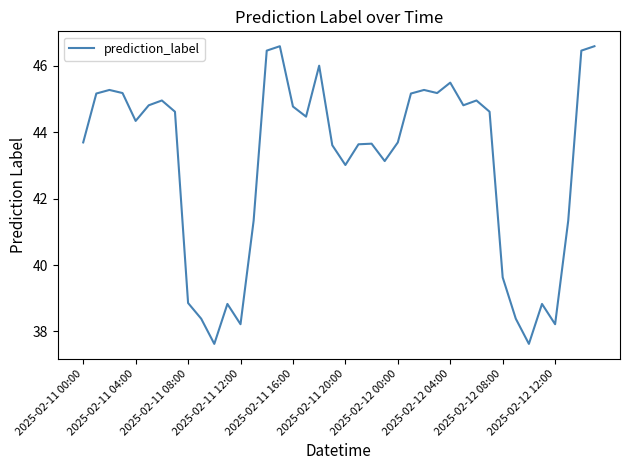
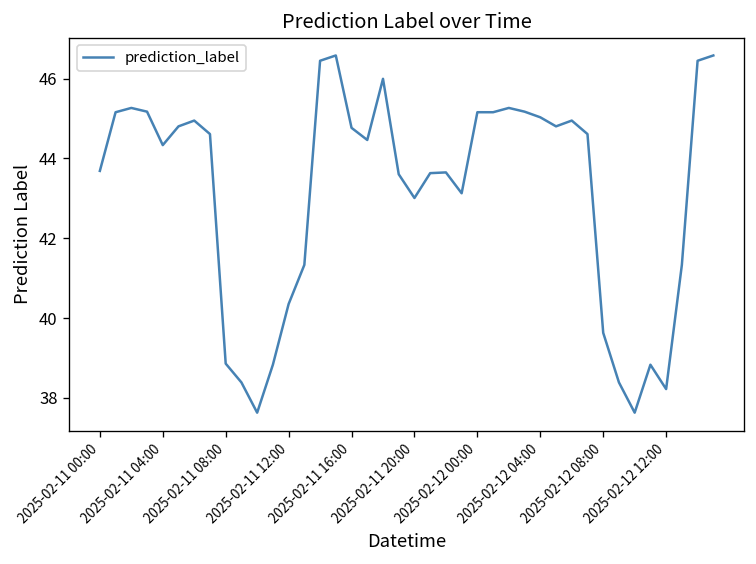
  {
    "2025-02-11 00:00": 43.7,
    "2025-02-11 04:00": 44.3,
    "2025-02-11 08:00": 38.9,
-   "2025-02-11 12:00": 38.2,
+   "2025-02-11 12:00": 40.3,
    "2025-02-11 16:00": 44.8,
    "2025-02-11 20:00": 43.0,
-   "2025-02-12 00:00": 43.7,
-   "2025-02-12 04:00": 45.5,
+   "2025-02-12 00:00": 45.2,
+   "2025-02-12 04:00": 45.0,
    "2025-02-12 08:00": 39.6,
    "2025-02-12 12:00": 38.2
  }
